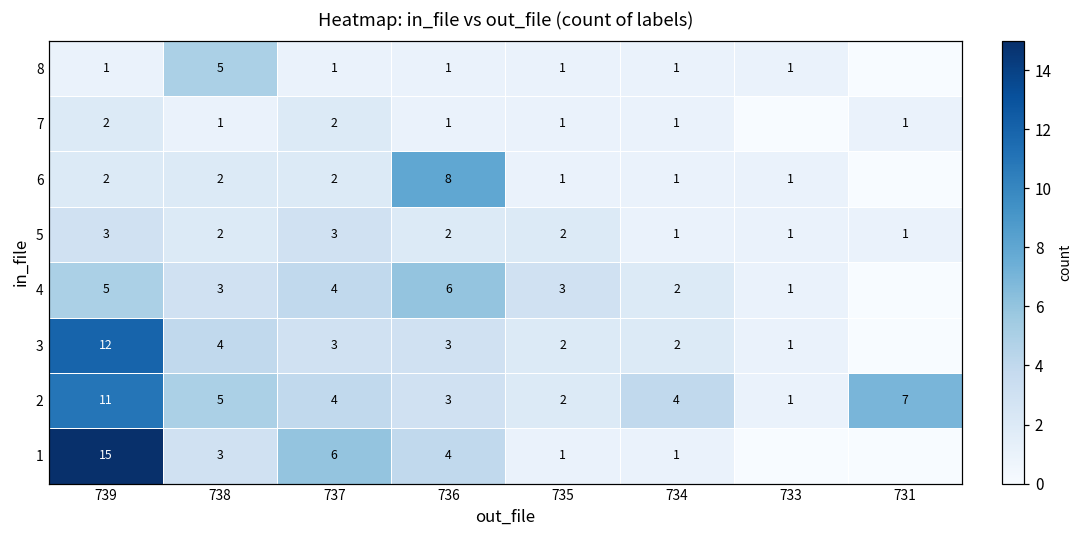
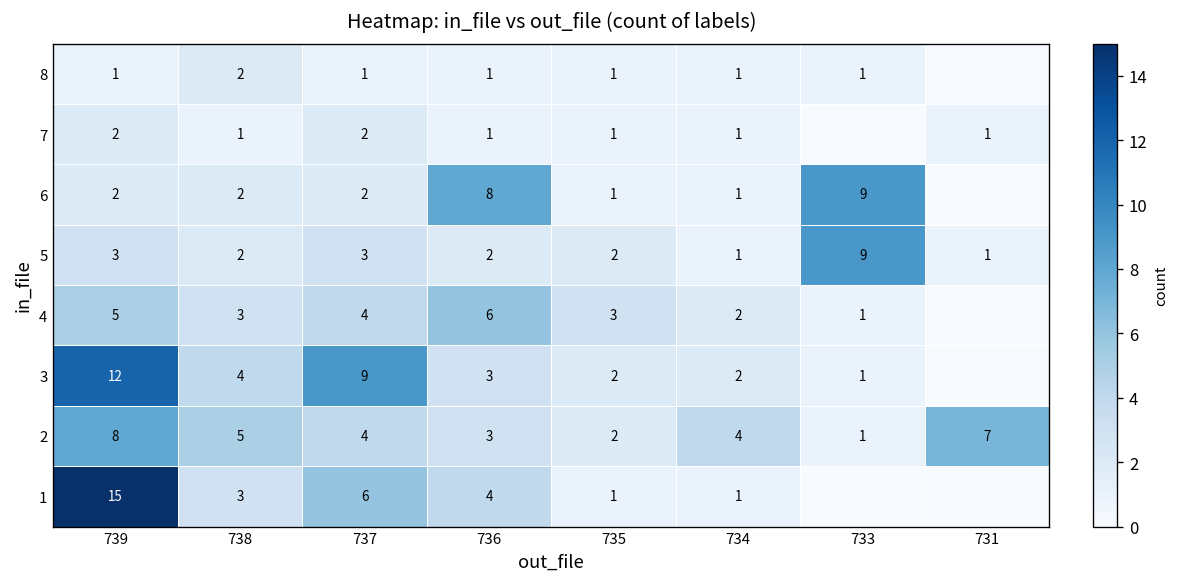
  {
    "8": {
      "739": 1,
-     "738": 5,
+     "738": 2,
      "737": 1,
      "736": 1,
      "735": 1,
      "734": 1,
      "733": 1
    },
    "7": {
      "739": 2,
      "738": 1,
      "737": 2,
      "736": 1,
      "735": 1,
      "734": 1,
      "731": 1
    },
    "6": {
      "739": 2,
      "738": 2,
      "737": 2,
      "736": 8,
      "735": 1,
      "734": 1,
-     "733": 1
+     "733": 9
    },
    "5": {
      "739": 3,
      "738": 2,
      "737": 3,
      "736": 2,
      "735": 2,
      "734": 1,
-     "733": 1,
+     "733": 9,
      "731": 1
    },
    "4": {
      "739": 5,
      "738": 3,
      "737": 4,
      "736": 6,
      "735": 3,
      "734": 2,
      "733": 1
    },
    "3": {
      "739": 12,
      "738": 4,
-     "737": 3,
+     "737": 9,
      "736": 3,
      "735": 2,
      "734": 2,
      "733": 1
    },
    "2": {
-     "739": 11,
+     "739": 8,
      "738": 5,
      "737": 4,
      "736": 3,
      "735": 2,
      "734": 4,
      "733": 1,
      "731": 7
    },
    "1": {
      "739": 15,
      "738": 3,
      "737": 6,
      "736": 4,
      "735": 1,
      "734": 1
    }
  }
